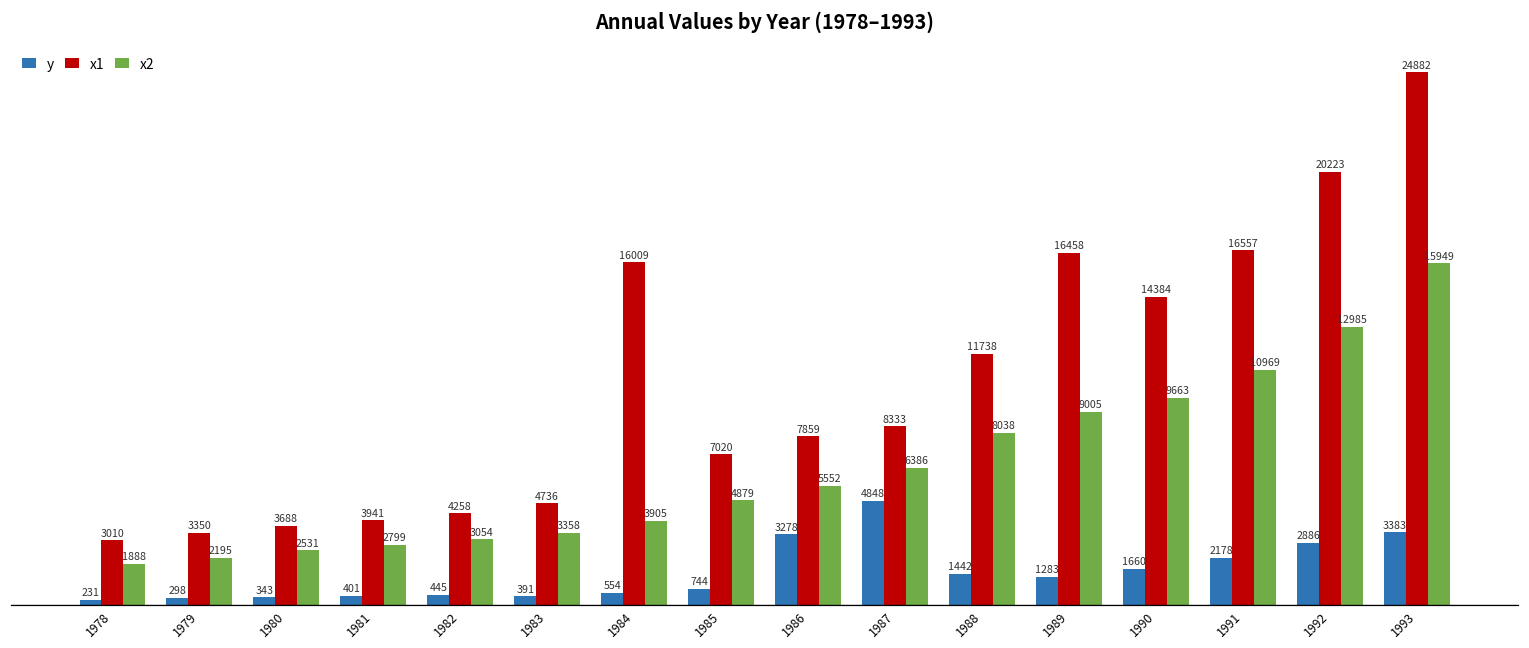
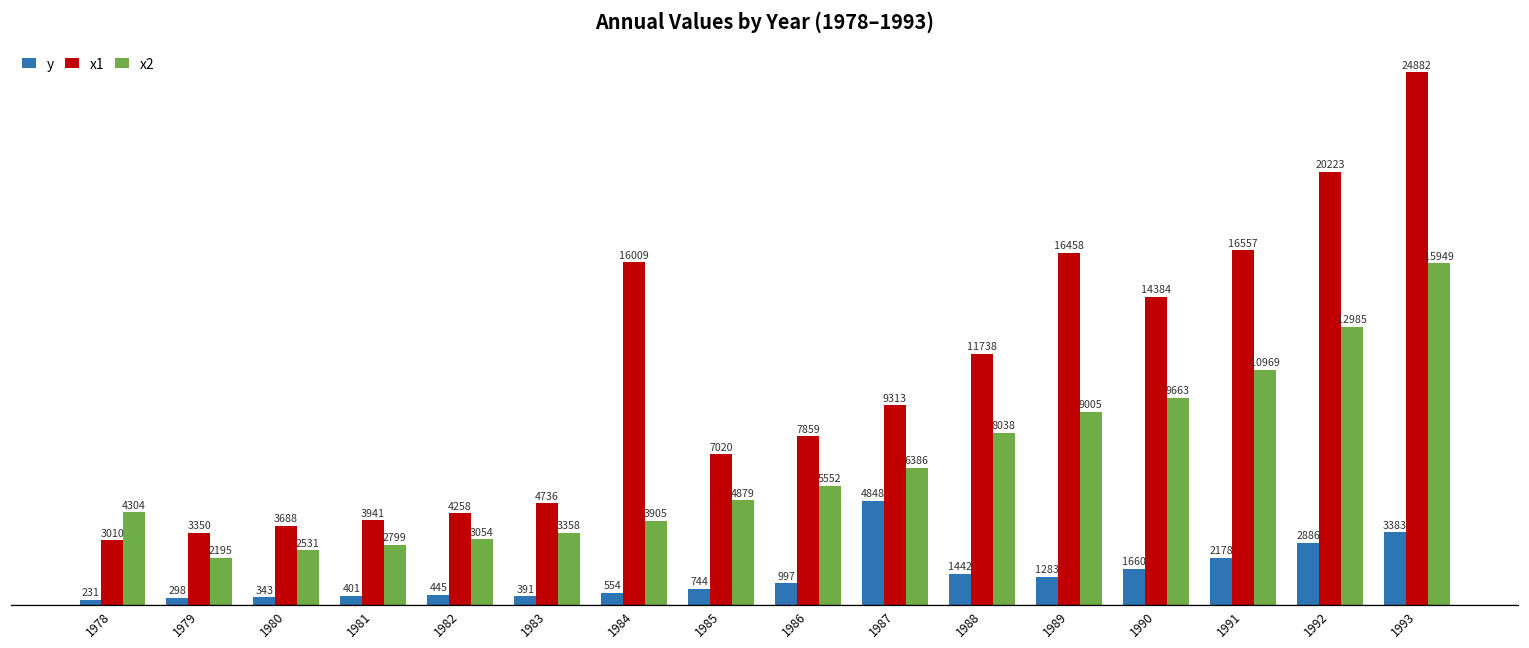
  {
    "y": {
      "1978": 231,
      "1979": 298,
      "1980": 343,
      "1981": 401,
      "1982": 445,
      "1983": 391,
      "1984": 554,
      "1985": 744,
-     "1986": 3278,
+     "1986": 997,
      "1987": 4848,
      "1988": 1442,
      "1989": 1283,
      "1990": 1660,
      "1991": 2178,
      "1992": 2886,
      "1993": 3383
    },
    "x1": {
      "1978": 3010,
      "1979": 3350,
      "1980": 3688,
      "1981": 3941,
      "1982": 4258,
      "1983": 4736,
      "1984": 16009,
      "1985": 7020,
      "1986": 7859,
-     "1987": 8333,
+     "1987": 9313,
      "1988": 11738,
      "1989": 16458,
      "1990": 14384,
      "1991": 16557,
      "1992": 20223,
      "1993": 24882
    },
    "x2": {
-     "1978": 1888,
+     "1978": 4304,
      "1979": 2195,
      "1980": 2531,
      "1981": 2799,
      "1982": 3054,
      "1983": 3358,
      "1984": 3905,
      "1985": 4879,
      "1986": 5552,
      "1987": 6386,
      "1988": 8038,
      "1989": 9005,
      "1990": 9663,
      "1991": 10969,
      "1992": 12985,
      "1993": 15949
    }
  }
